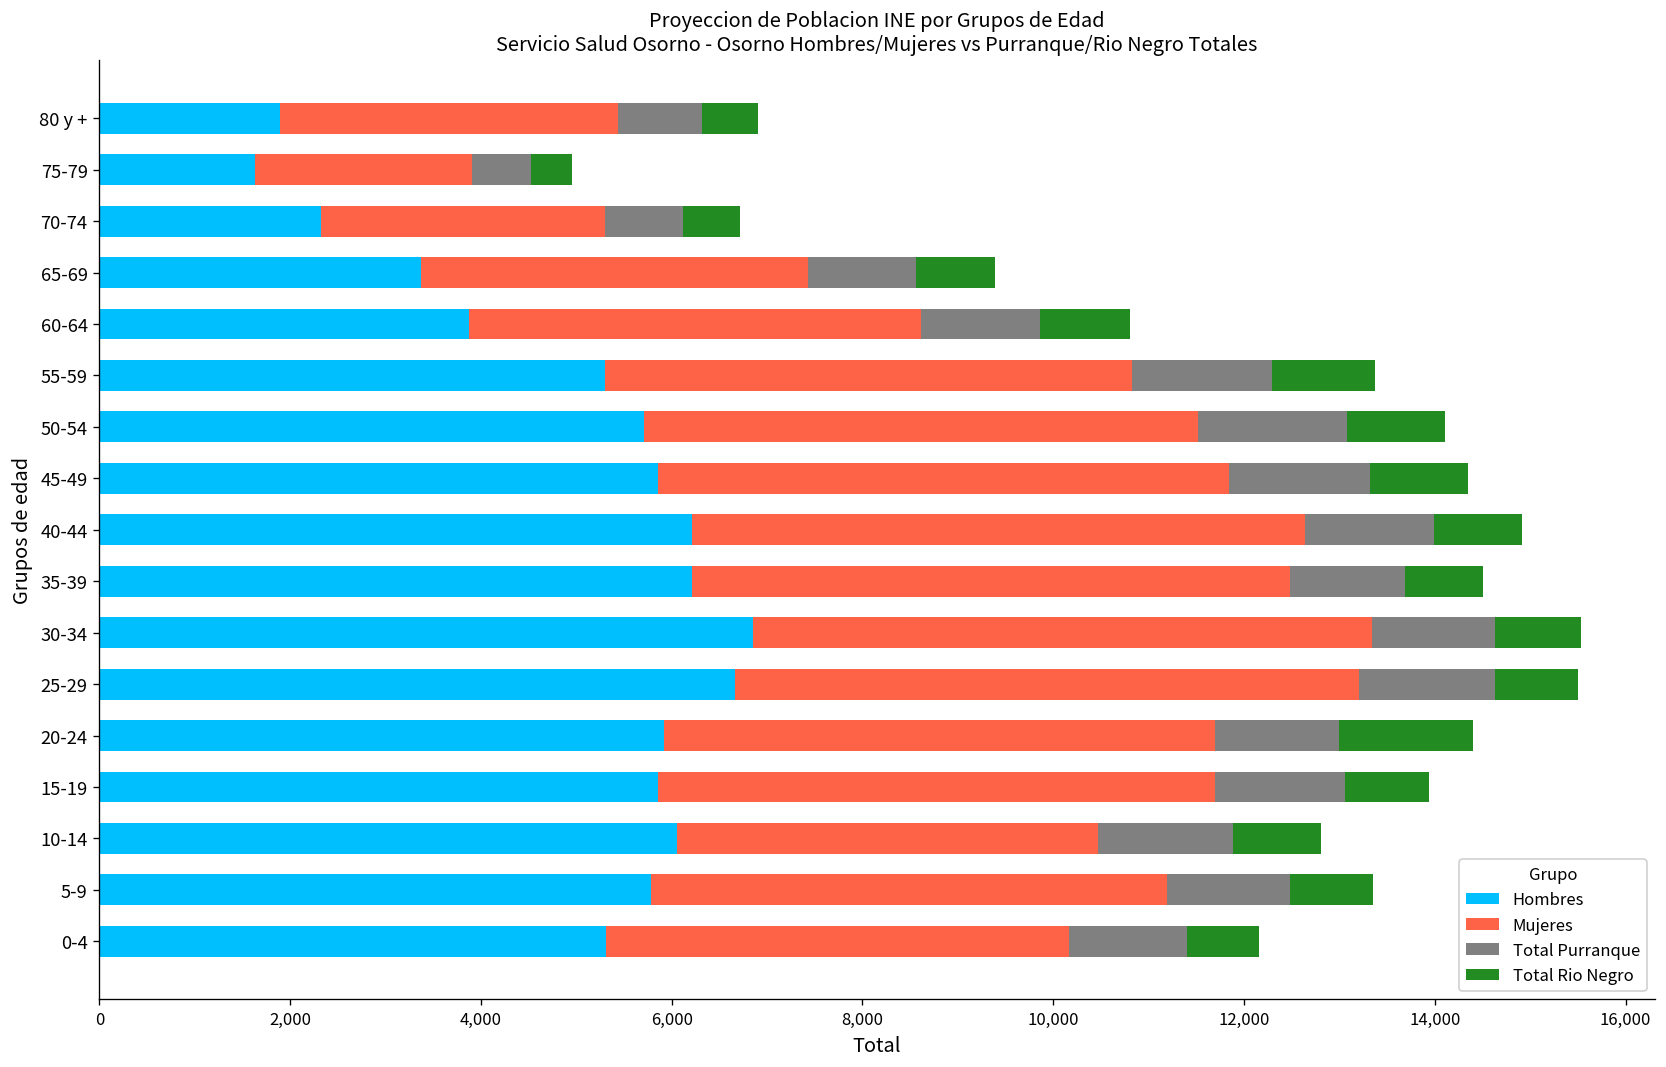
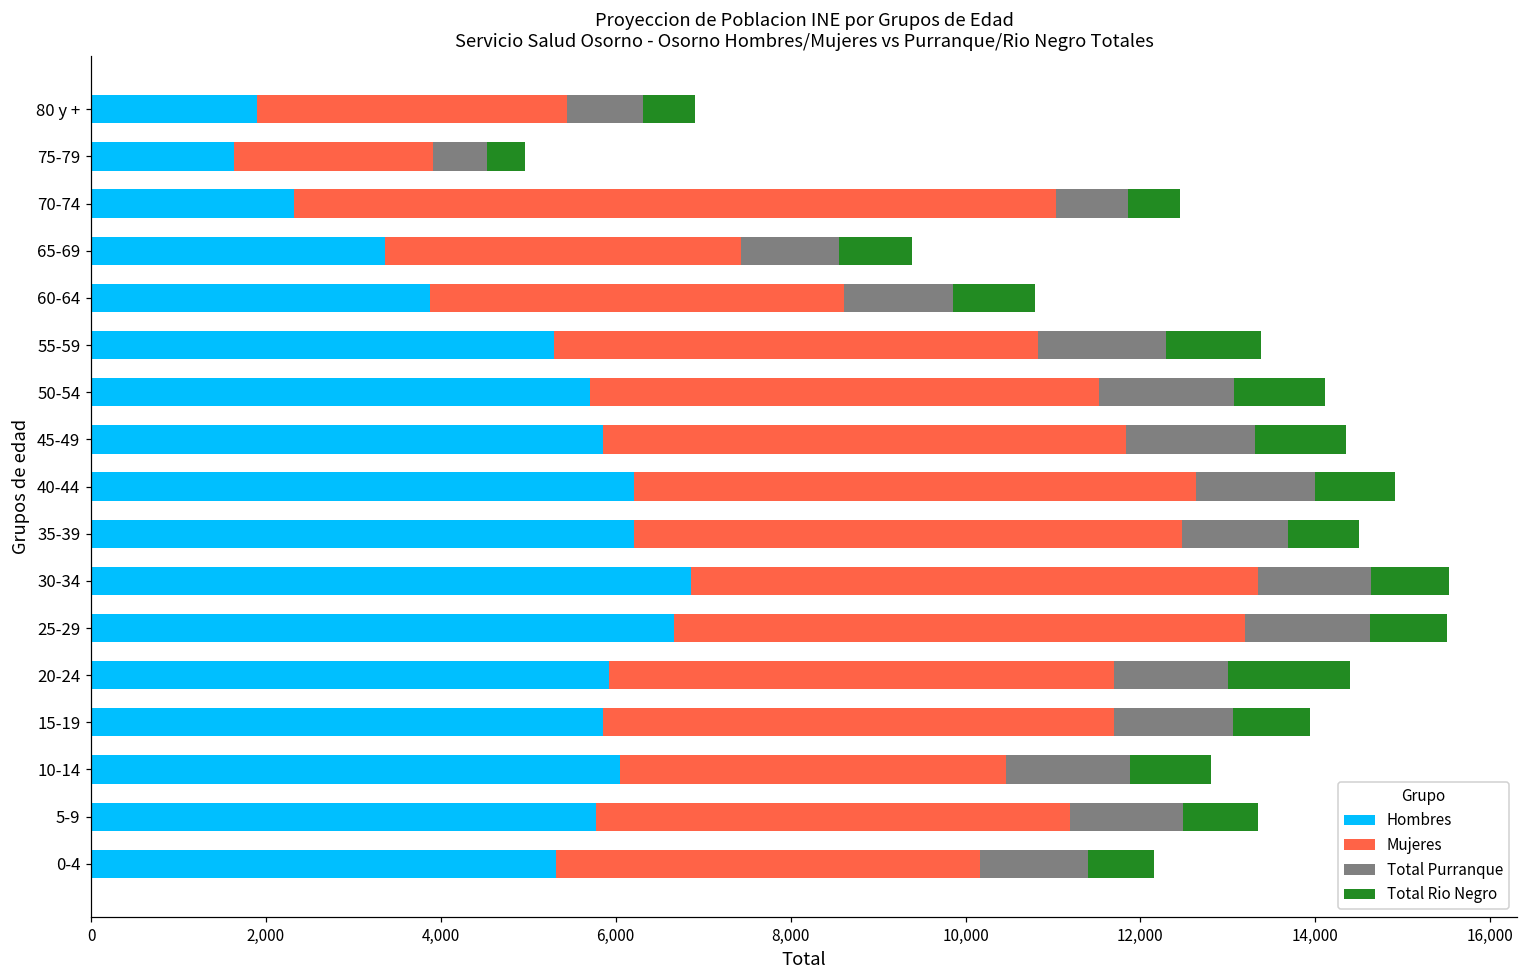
  {
    "Hombres": {
      "80 y +": "1,900",
      "75-79": "1,600",
      "70-74": "2,300",
      "65-69": "3,400",
      "60-64": "3,900",
      "55-59": "5,300",
      "50-54": "5,700",
      "45-49": "5,900",
      "40-44": "6,200",
      "35-39": "6,200",
      "30-34": "6,900",
      "25-29": "6,700",
      "20-24": "5,900",
      "15-19": "5,900",
      "10-14": "6,100",
      "5-9": "5,800",
      "0-4": "5,300"
    },
    "Mujeres": {
      "80 y +": "3,500",
      "75-79": "2,300",
-     "70-74": "3,000",
+     "70-74": "8,700",
      "65-69": "4,100",
      "60-64": "4,700",
      "55-59": "5,500",
      "50-54": "5,800",
      "45-49": "6,000",
      "40-44": "6,400",
      "35-39": "6,300",
      "30-34": "6,500",
      "25-29": "6,500",
      "20-24": "5,800",
      "15-19": "5,800",
      "10-14": "4,400",
      "5-9": "5,400",
      "0-4": "4,900"
    },
    "Total Purranque": {
      "80 y +": "900",
      "75-79": "600",
      "70-74": "800",
      "65-69": "1,100",
      "60-64": "1,200",
      "55-59": "1,500",
      "50-54": "1,600",
      "45-49": "1,500",
      "40-44": "1,400",
      "35-39": "1,200",
      "30-34": "1,300",
      "25-29": "1,400",
      "20-24": "1,300",
      "15-19": "1,400",
      "10-14": "1,400",
      "5-9": "1,300",
      "0-4": "1,200"
    },
    "Total Rio Negro": {
      "80 y +": "600",
      "75-79": "400",
      "70-74": "600",
      "65-69": "800",
      "60-64": "900",
      "55-59": "1,100",
      "50-54": "1,000",
      "45-49": "1,000",
      "40-44": "900",
      "35-39": "800",
      "30-34": "900",
      "25-29": "900",
      "20-24": "1,400",
      "15-19": "900",
      "10-14": "900",
      "5-9": "900",
      "0-4": "800"
    }
  }
